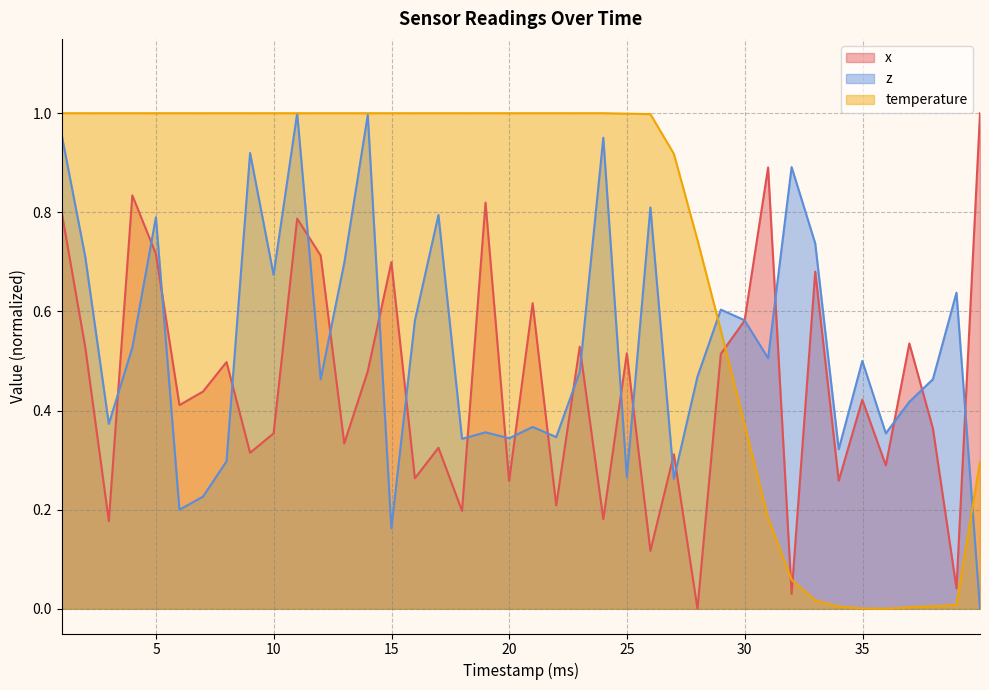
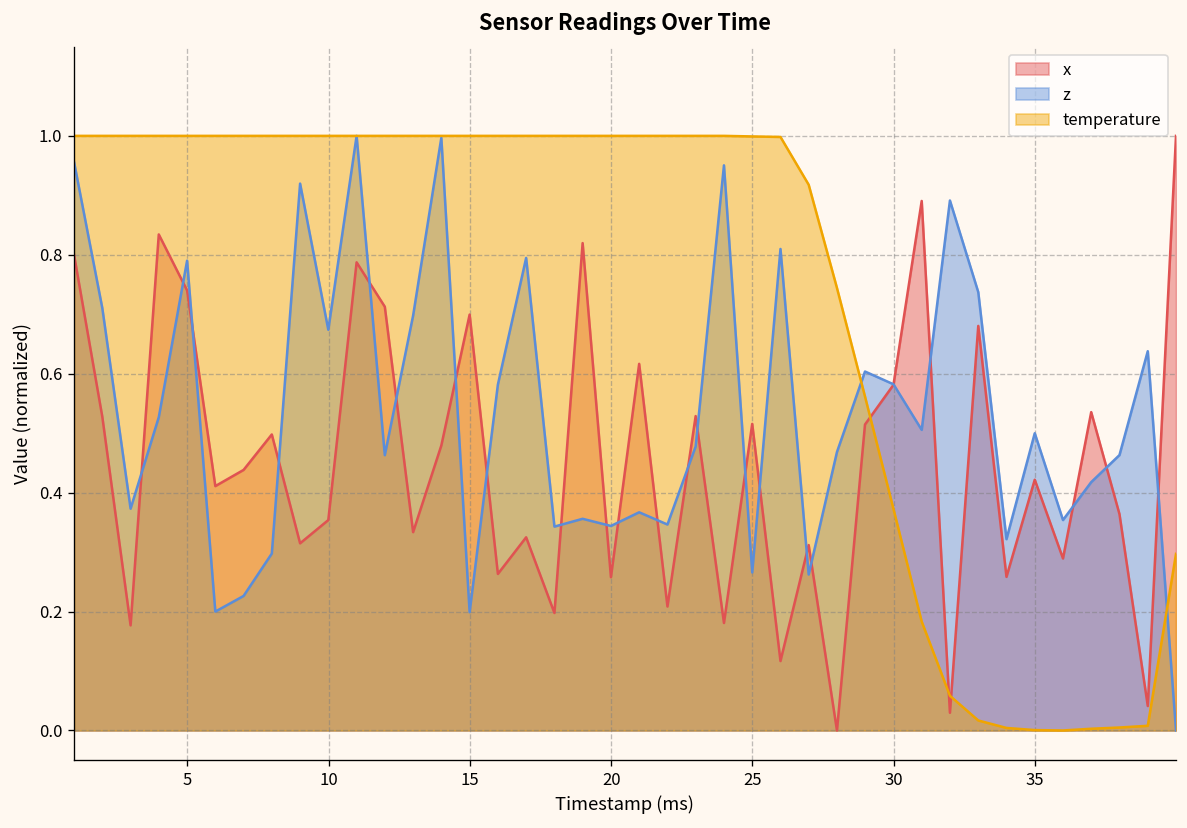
  {
    "x": {
-     "5": 0.72,
+     "5": 0.74,
      "10": 0.35,
      "15": 0.70,
      "20": 0.26,
      "25": 0.52,
      "35": 0.42
    },
    "z": {
      "5": 0.79,
      "10": 0.67,
-     "15": 0.16,
+     "15": 0.20,
      "20": 0.34,
      "25": 0.27,
      "35": 0.50
    },
    "temperature": {
      "5": 1.00,
      "10": 1.00,
      "15": 1.00,
      "20": 1.00,
      "25": 1.00,
      "30": 0.37,
      "35": 0.00
    }
  }
